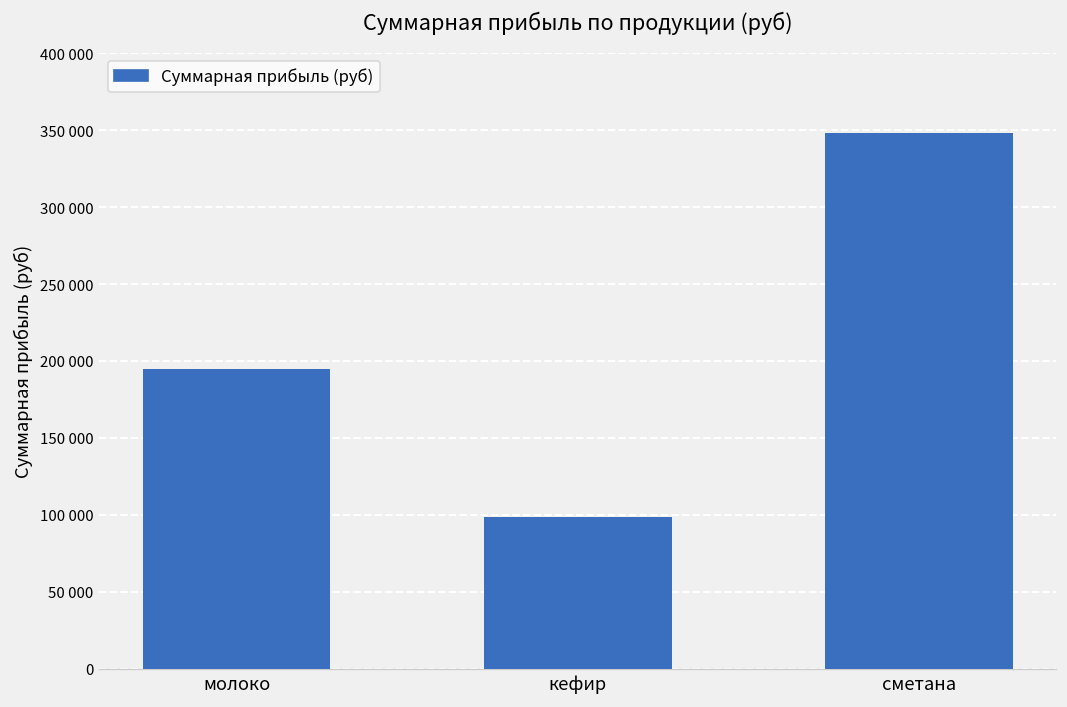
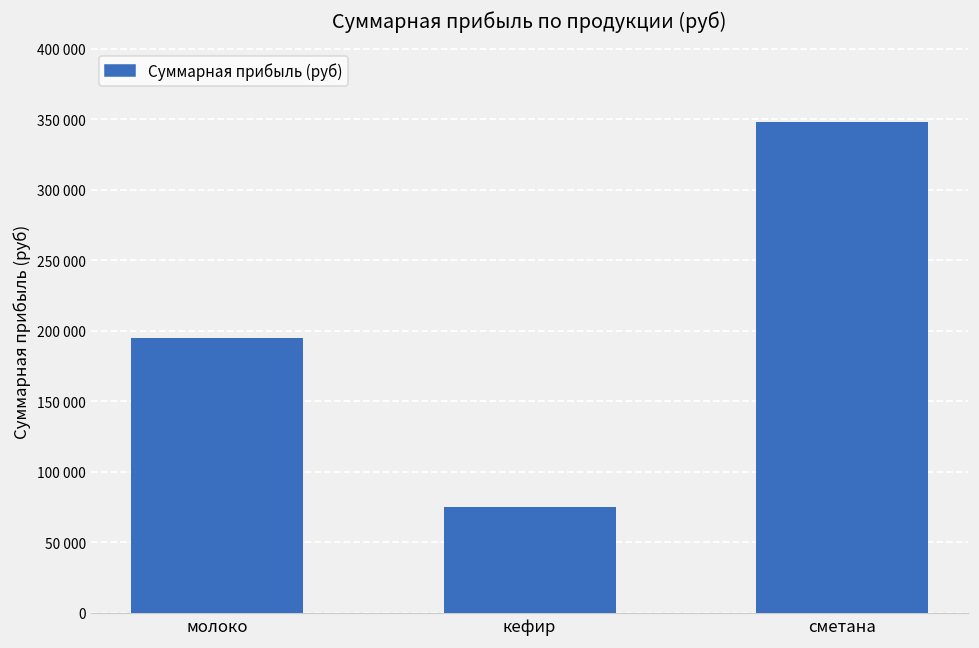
  {
    "молоко": 195000,
-   "кефир": 99000,
+   "кефир": 75000,
    "сметана": 348000
  }
